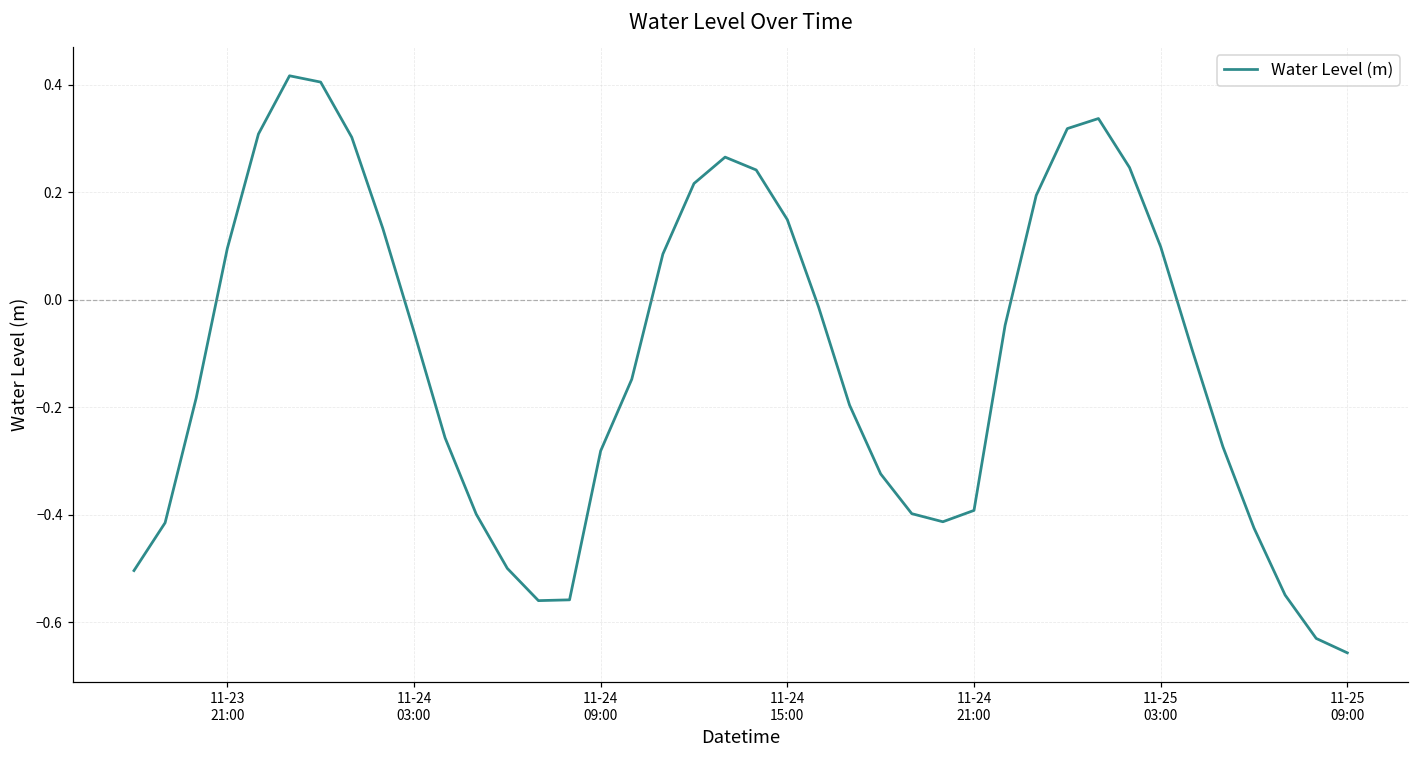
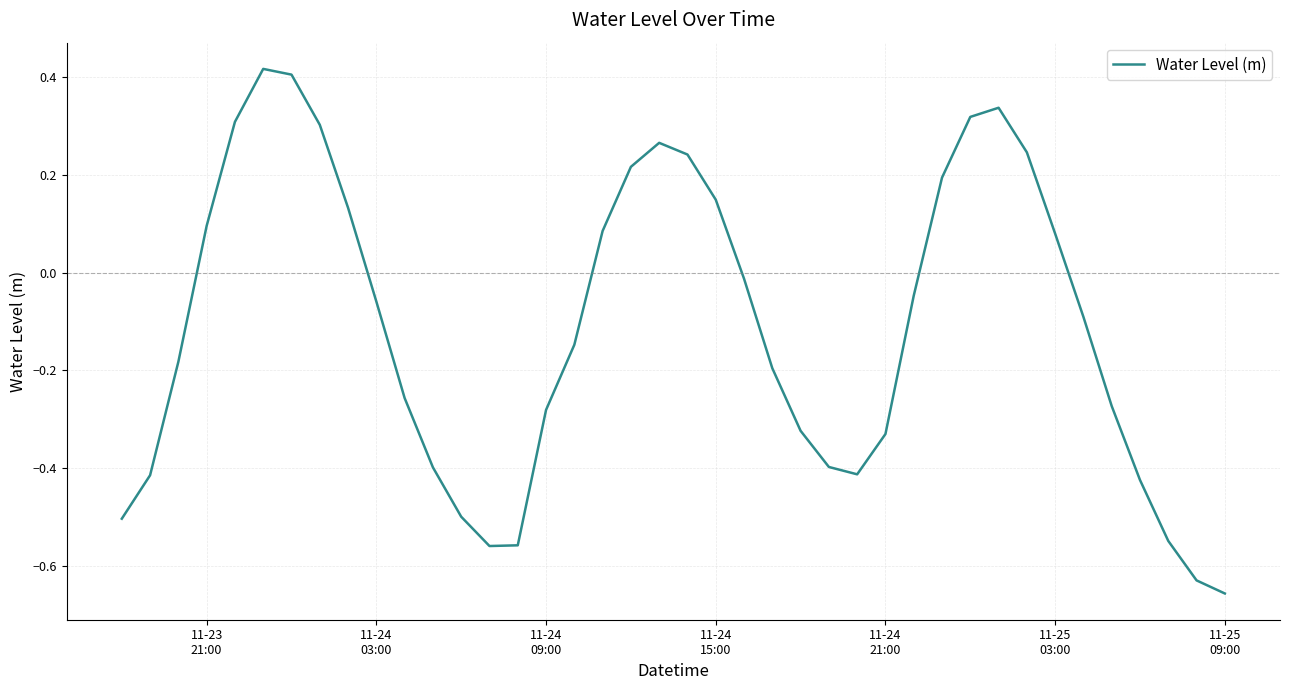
  {
    "11-23 21:00": 0.10,
    "11-24 03:00": -0.06,
    "11-24 09:00": -0.28,
    "11-24 15:00": 0.15,
-   "11-24 21:00": -0.39,
-   "11-25 03:00": 0.10,
+   "11-24 21:00": -0.33,
+   "11-25 03:00": 0.08,
    "11-25 09:00": -0.66
  }
